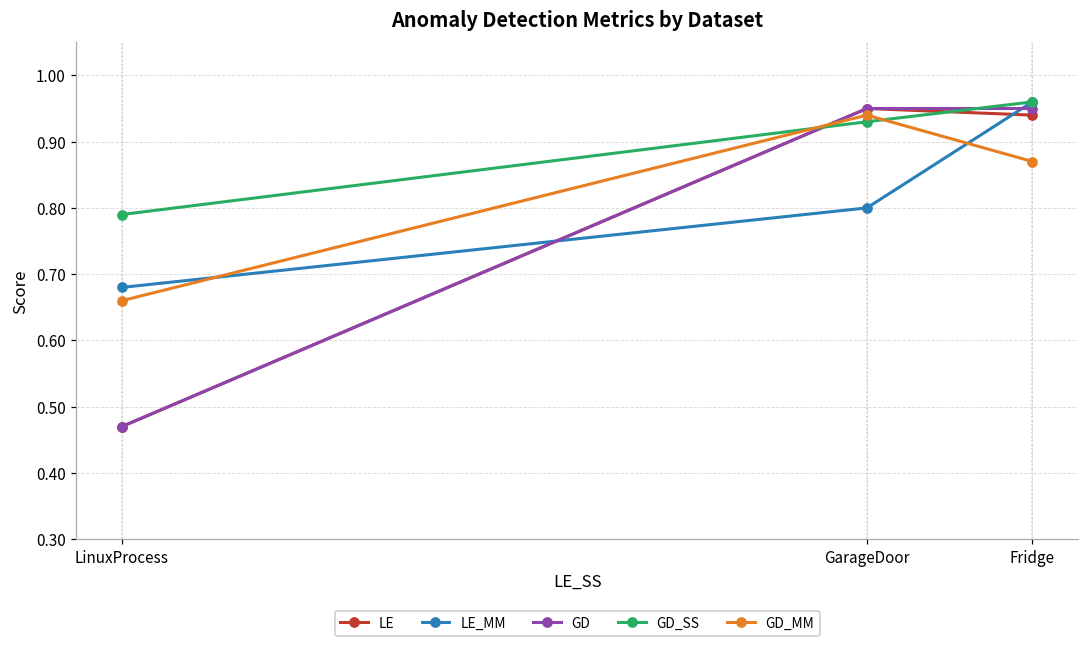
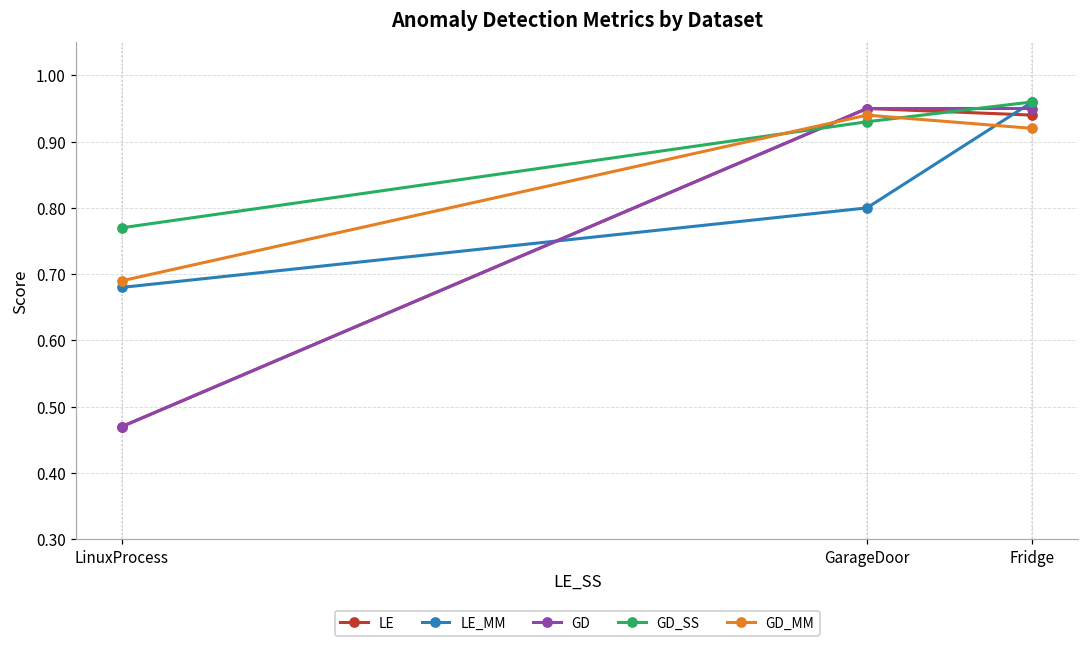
  {
    "LE": {
      "Fridge": 0.94
    },
    "LE_MM": {
      "LinuxProcess": 0.68,
      "GarageDoor": 0.80
    },
    "GD": {
      "Fridge": 0.95
    },
    "GD_SS": {
-     "LinuxProcess": 0.79,
+     "LinuxProcess": 0.77,
      "GarageDoor": 0.93
    },
    "GD_MM": {
-     "LinuxProcess": 0.66,
+     "LinuxProcess": 0.69,
      "GarageDoor": 0.94,
-     "Fridge": 0.87
+     "Fridge": 0.92
    }
  }
